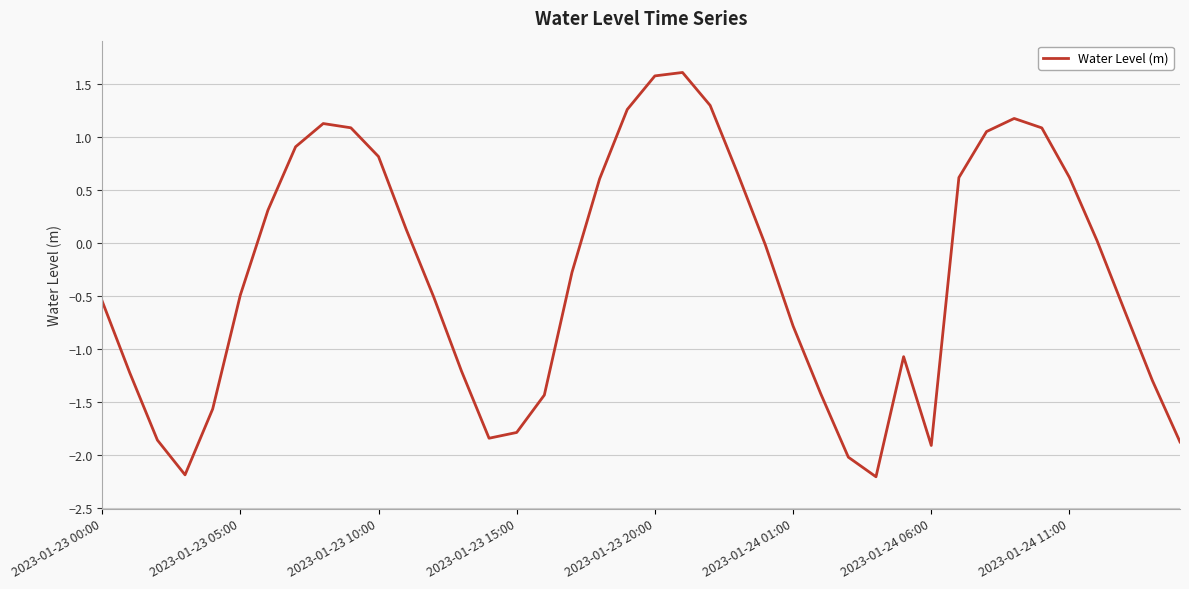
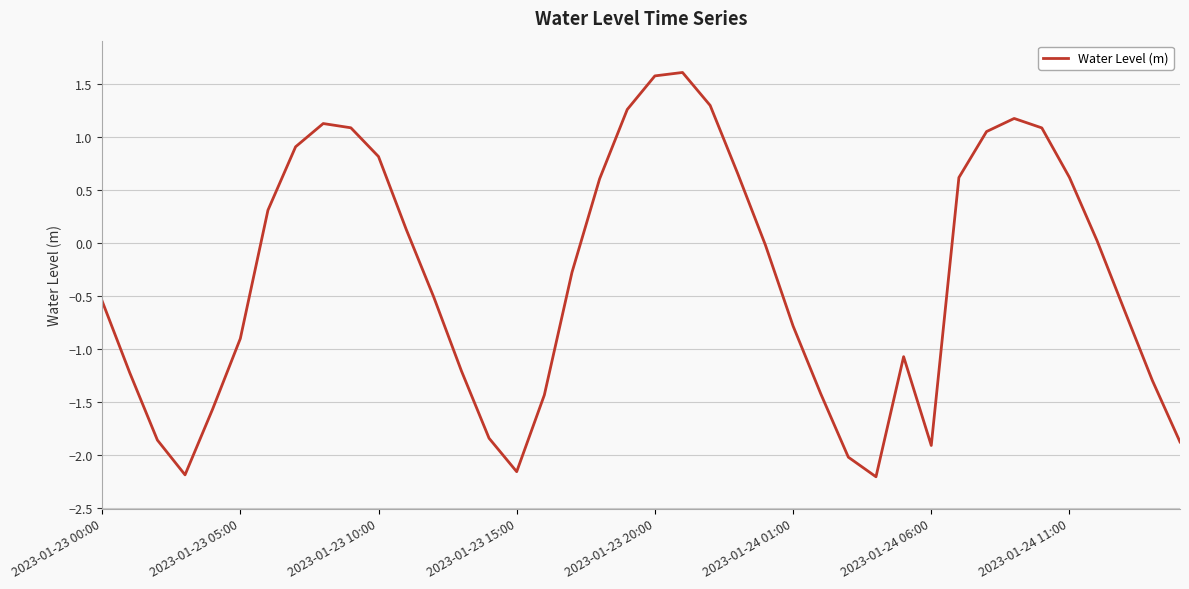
  {
    "2023-01-23 00:00": -0.55,
-   "2023-01-23 05:00": -0.49,
+   "2023-01-23 05:00": -0.90,
    "2023-01-23 10:00": 0.82,
-   "2023-01-23 15:00": -1.79,
+   "2023-01-23 15:00": -2.16,
    "2023-01-23 20:00": 1.58,
    "2023-01-24 01:00": -0.78,
    "2023-01-24 06:00": -1.91,
    "2023-01-24 11:00": 0.62
  }
